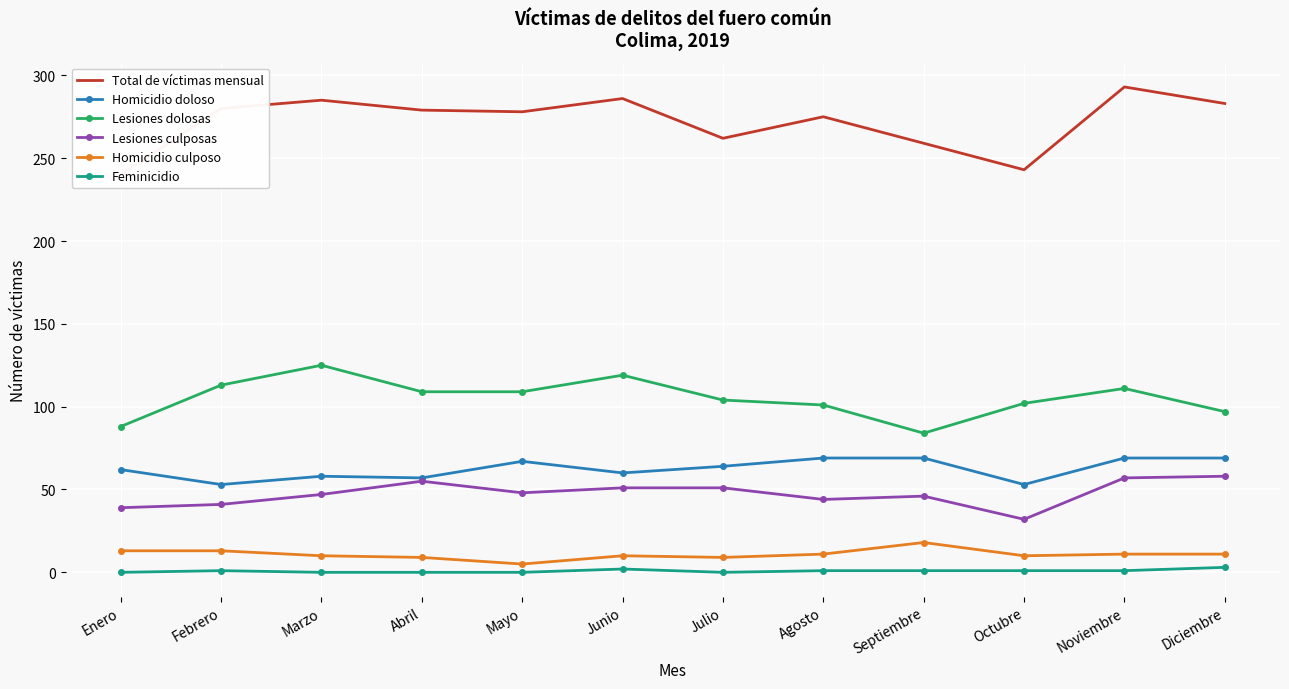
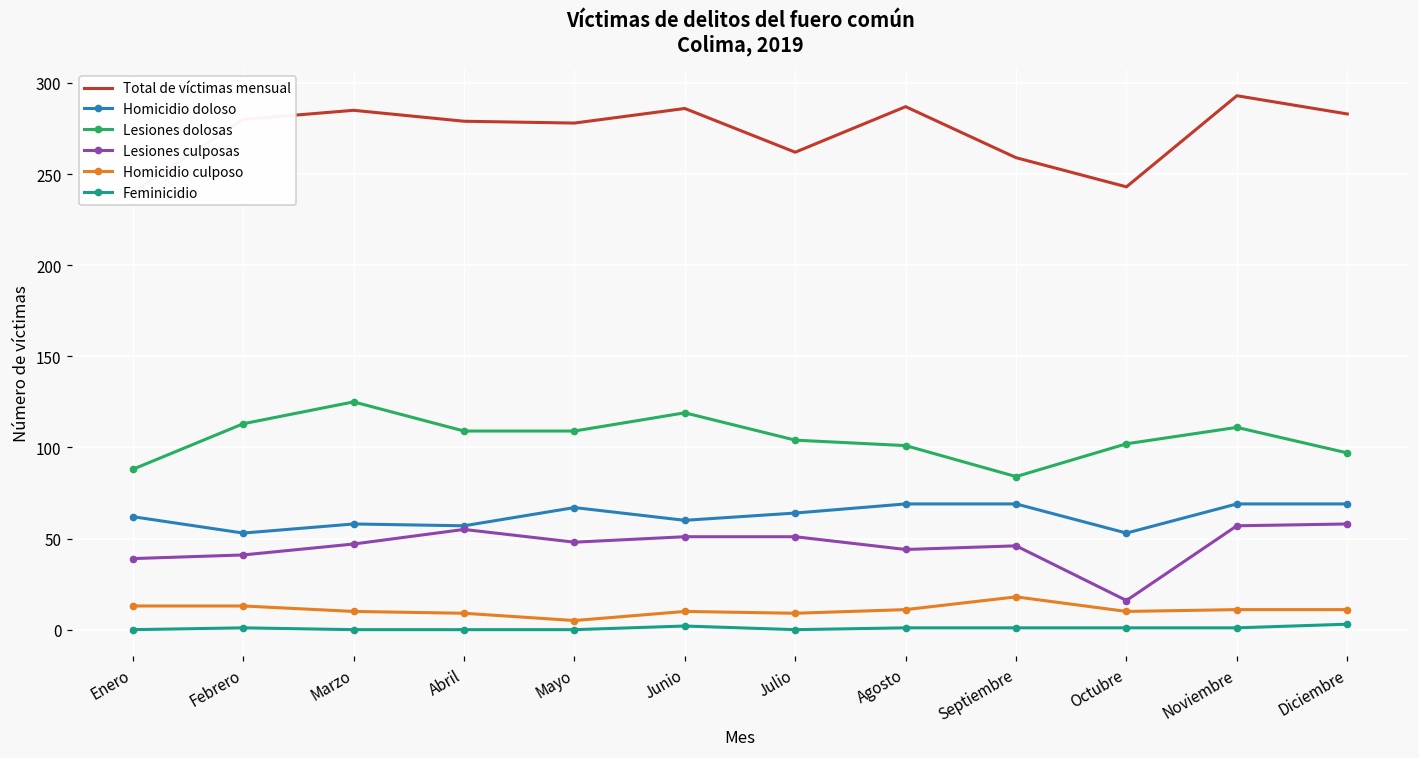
  {
    "Total de víctimas mensual": {
      "Marzo": 285,
      "Abril": 279,
      "Mayo": 278,
      "Junio": 286,
      "Julio": 262,
-     "Agosto": 275,
+     "Agosto": 287,
      "Septiembre": 259,
      "Octubre": 243,
      "Noviembre": 293,
      "Diciembre": 283
    },
    "Homicidio doloso": {
      "Enero": 62,
      "Febrero": 53,
      "Marzo": 58,
      "Abril": 57,
      "Mayo": 67,
      "Junio": 60,
      "Julio": 64,
      "Agosto": 69,
      "Septiembre": 69,
      "Octubre": 53,
      "Noviembre": 69,
      "Diciembre": 69
    },
    "Lesiones culposas": {
      "Enero": 39,
      "Febrero": 41,
      "Marzo": 47,
      "Abril": 55,
      "Mayo": 48,
      "Junio": 51,
      "Julio": 51,
      "Agosto": 44,
      "Septiembre": 46,
-     "Octubre": 32,
+     "Octubre": 16,
      "Noviembre": 57,
      "Diciembre": 58
    },
    "Homicidio culposo": {
      "Enero": 13,
      "Febrero": 13,
      "Marzo": 10,
      "Abril": 9,
      "Mayo": 5,
      "Junio": 10,
      "Julio": 9,
      "Agosto": 11,
      "Septiembre": 18,
      "Octubre": 10,
      "Noviembre": 11,
      "Diciembre": 11
    }
  }
